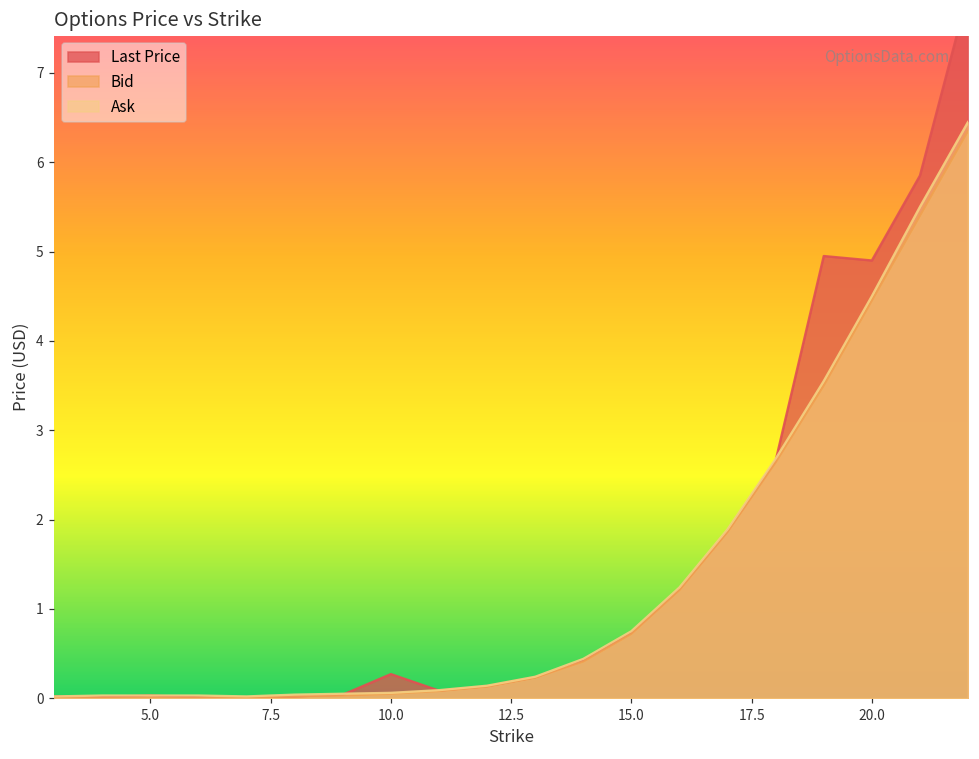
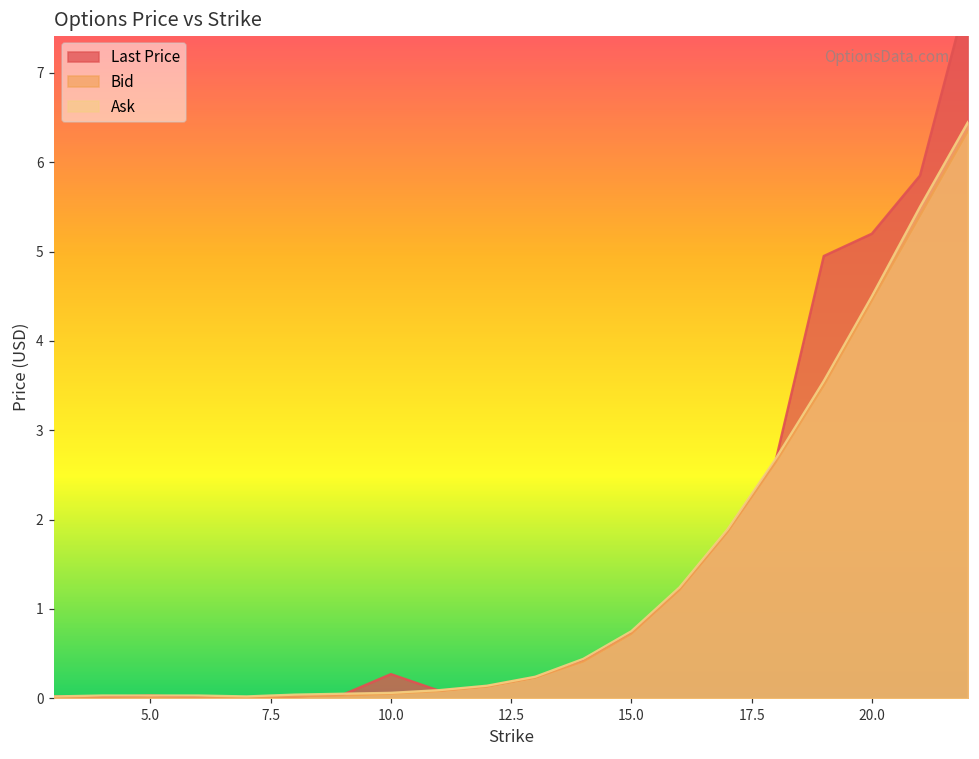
  {
    "Last Price": {
      "10.0": 0.3,
-     "20.0": 4.9
+     "20.0": 5.2
    }
  }
